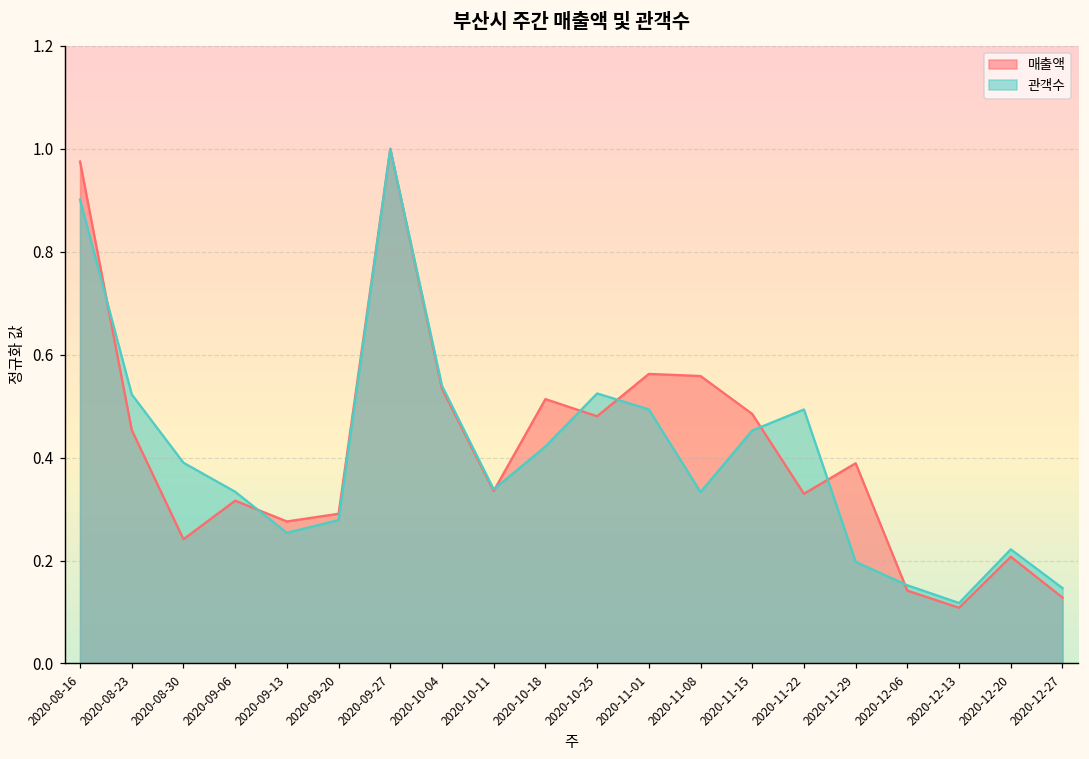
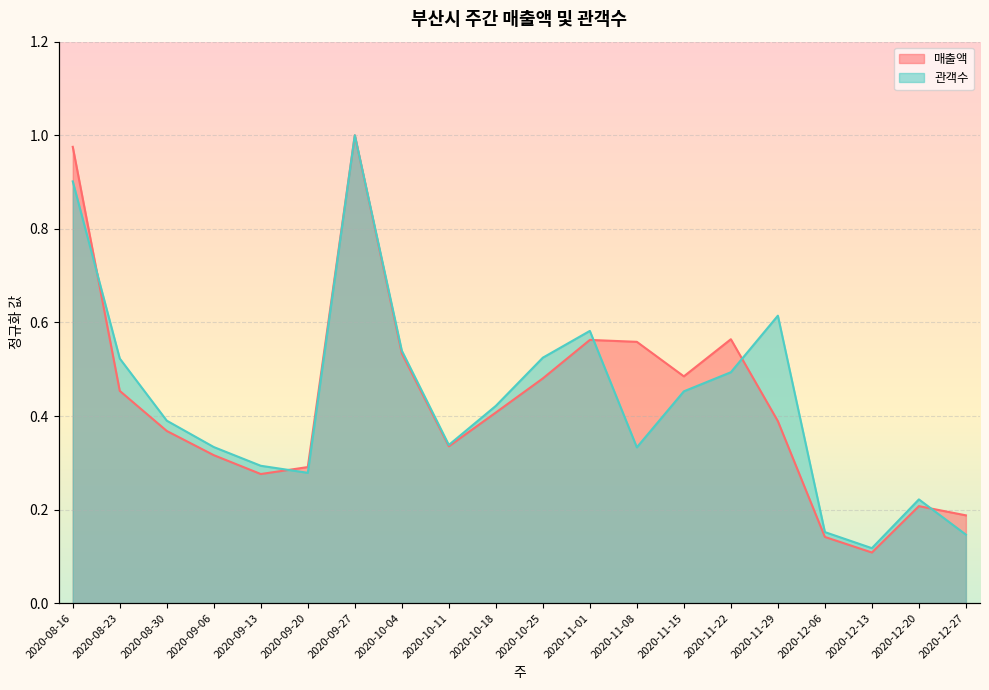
  {
    "매출액": {
      "2020-08-16": 0.98,
      "2020-08-23": 0.45,
-     "2020-08-30": 0.24,
+     "2020-08-30": 0.37,
      "2020-09-06": 0.32,
      "2020-09-13": 0.28,
      "2020-09-20": 0.29,
      "2020-10-04": 0.53,
-     "2020-10-18": 0.51,
+     "2020-10-18": 0.41,
      "2020-10-25": 0.48,
      "2020-11-01": 0.56,
      "2020-11-08": 0.56,
      "2020-11-15": 0.48,
-     "2020-11-22": 0.33,
+     "2020-11-22": 0.56,
      "2020-11-29": 0.39,
      "2020-12-06": 0.14,
      "2020-12-13": 0.11,
      "2020-12-20": 0.21,
-     "2020-12-27": 0.13
+     "2020-12-27": 0.19
    },
    "관객수": {
      "2020-08-16": 0.90,
      "2020-08-23": 0.52,
      "2020-08-30": 0.39,
      "2020-09-06": 0.33,
-     "2020-09-13": 0.25,
+     "2020-09-13": 0.29,
      "2020-09-20": 0.28,
      "2020-10-04": 0.54,
      "2020-10-18": 0.42,
      "2020-10-25": 0.52,
-     "2020-11-01": 0.49,
+     "2020-11-01": 0.58,
      "2020-11-08": 0.33,
      "2020-11-15": 0.45,
      "2020-11-22": 0.49,
-     "2020-11-29": 0.20,
+     "2020-11-29": 0.61,
      "2020-12-06": 0.15,
      "2020-12-13": 0.12,
      "2020-12-20": 0.22,
      "2020-12-27": 0.15
    }
  }
